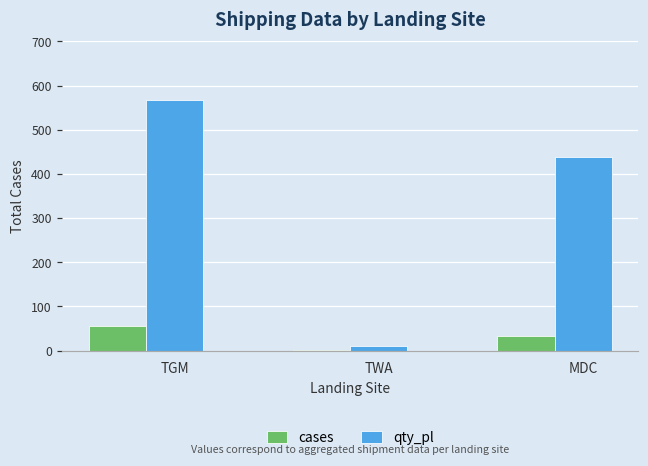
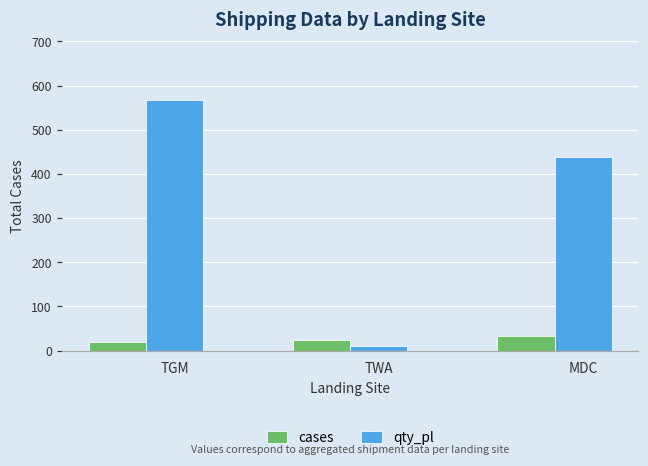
  {
    "cases": {
-     "TGM": 60,
-     "TWA": 0,
+     "TGM": 20,
+     "TWA": 30,
      "MDC": 30
    },
    "qty_pl": {
      "TGM": 570,
      "TWA": 10,
      "MDC": 440
    }
  }
